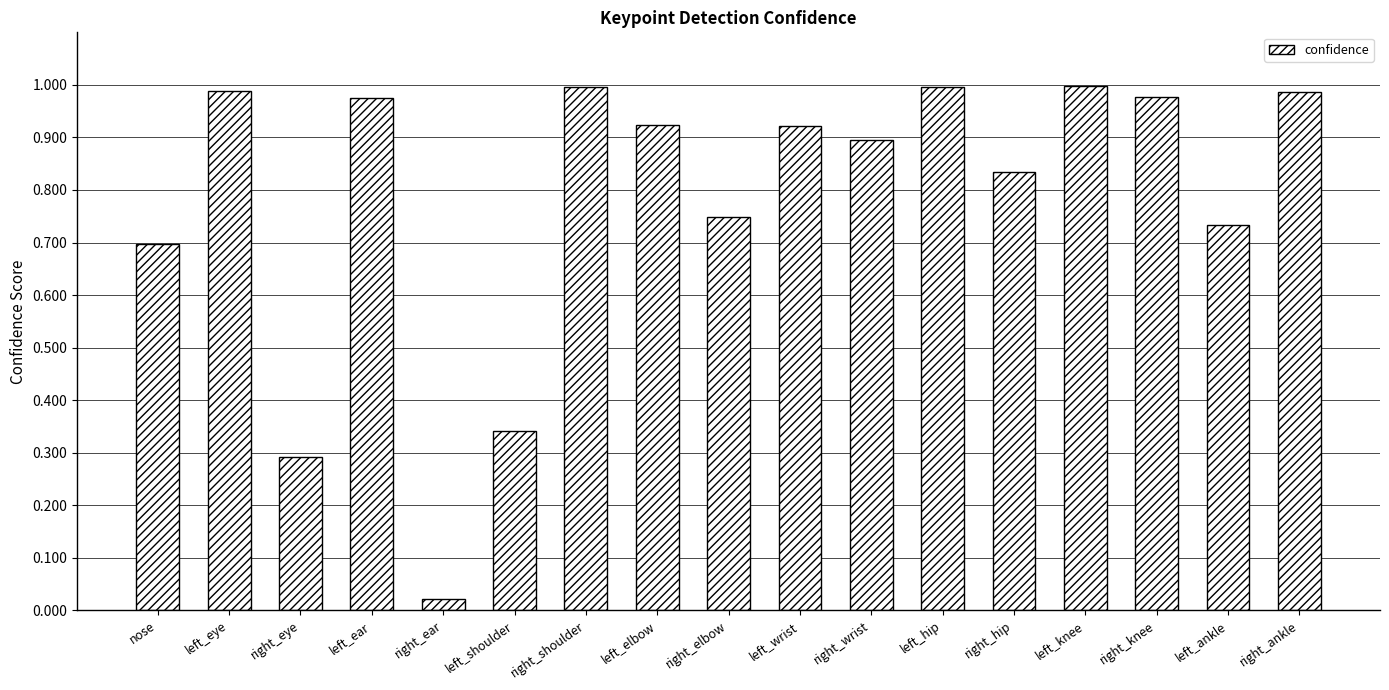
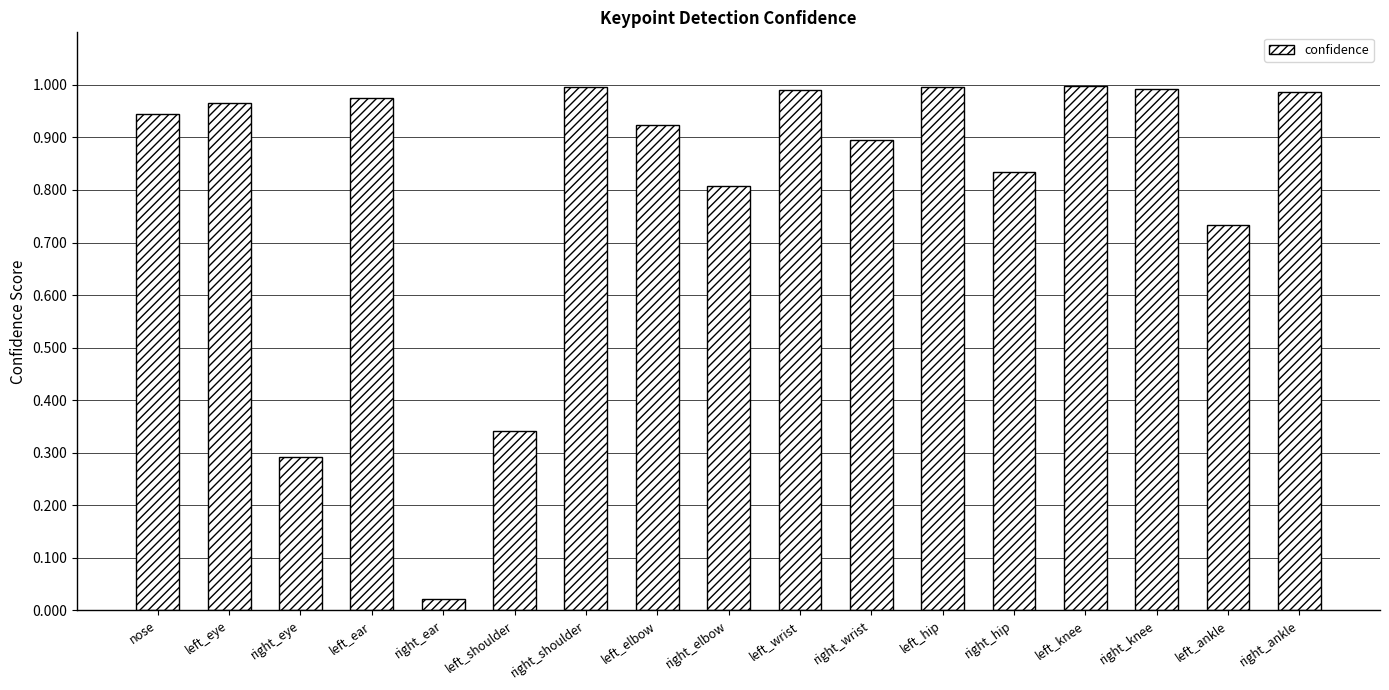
  {
-   "nose": 0.70,
-   "left_eye": 0.99,
+   "nose": 0.95,
+   "left_eye": 0.97,
    "right_eye": 0.29,
    "left_ear": 0.97,
    "right_ear": 0.02,
    "left_shoulder": 0.34,
    "right_shoulder": 1.00,
    "left_elbow": 0.92,
-   "right_elbow": 0.75,
-   "left_wrist": 0.92,
+   "right_elbow": 0.81,
+   "left_wrist": 0.99,
    "right_wrist": 0.89,
    "left_hip": 1.00,
    "right_hip": 0.83,
    "left_knee": 1.00,
-   "right_knee": 0.98,
+   "right_knee": 0.99,
    "left_ankle": 0.73,
    "right_ankle": 0.99
  }
